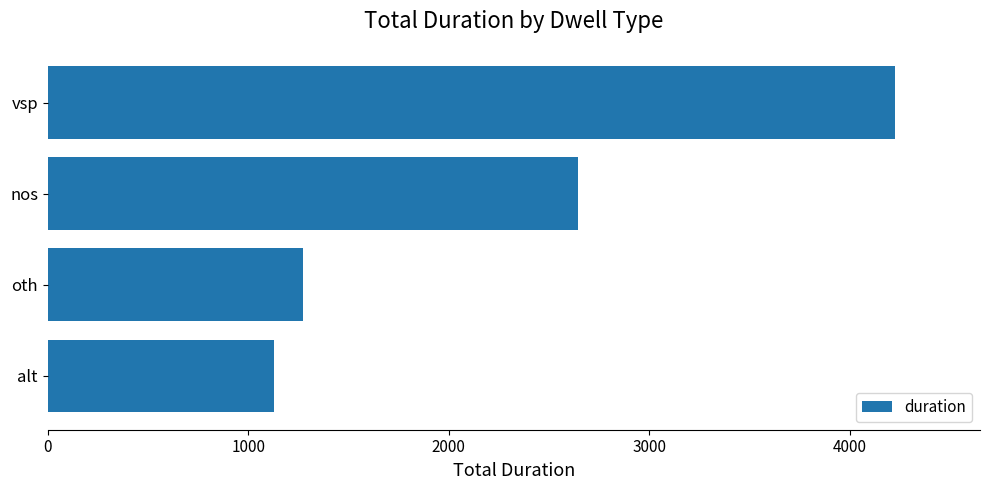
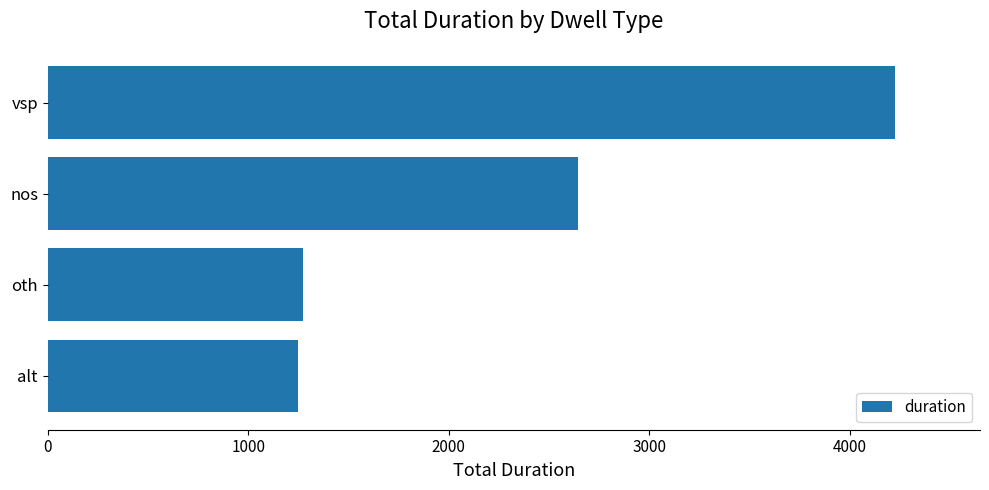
  {
    "vsp": 4230,
    "nos": 2640,
    "oth": 1270,
-   "alt": 1130
+   "alt": 1250
  }
